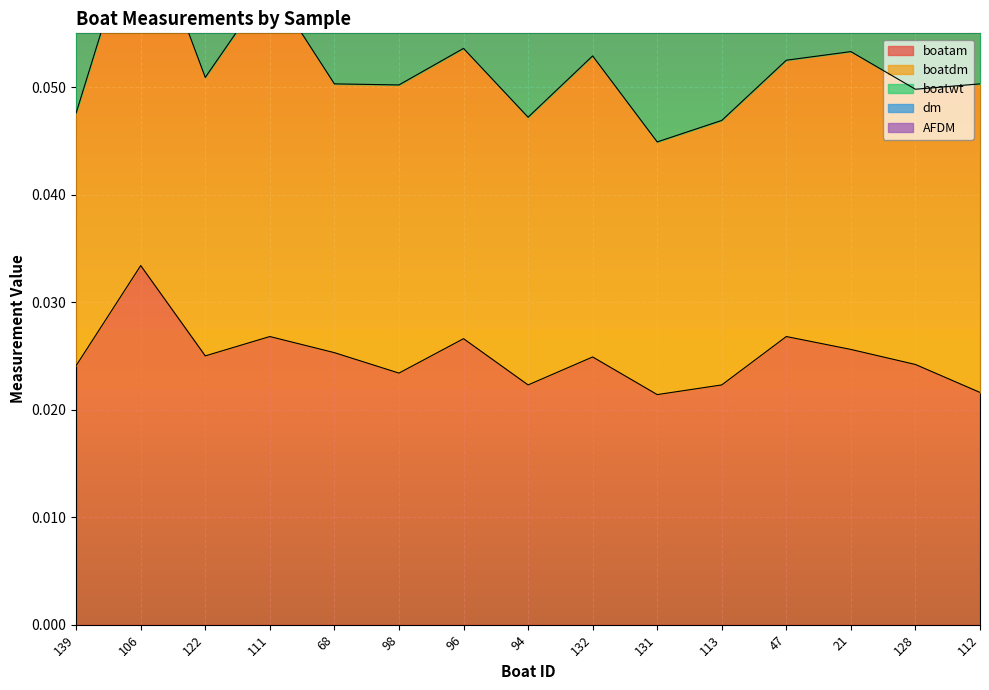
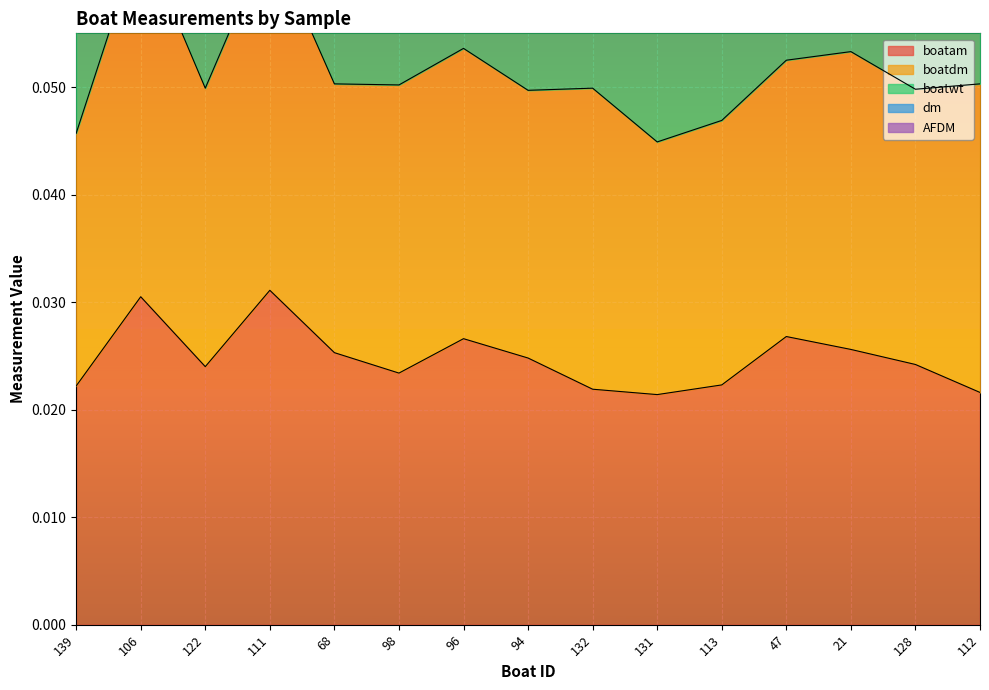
  {
    "boatam": {
-     "139": 0.0241,
-     "106": 0.0334,
-     "122": 0.025,
-     "111": 0.0268,
+     "139": 0.0222,
+     "106": 0.0305,
+     "122": 0.024,
+     "111": 0.0311,
      "68": 0.0253,
      "98": 0.0234,
      "96": 0.0266,
-     "94": 0.0223,
-     "132": 0.0249,
+     "94": 0.0248,
+     "132": 0.0219,
      "131": 0.0214,
      "113": 0.0223,
      "47": 0.0268,
      "21": 0.0256,
      "128": 0.0242,
      "112": 0.0216
    },
    "boatdm": {
      "139": 0.0235,
      "122": 0.0259,
      "68": 0.0250,
      "98": 0.0268,
      "96": 0.0270,
      "94": 0.0249,
      "132": 0.0280,
      "131": 0.0235,
      "113": 0.0246,
      "47": 0.0257,
      "21": 0.0277,
      "112": 0.0287
    }
  }
